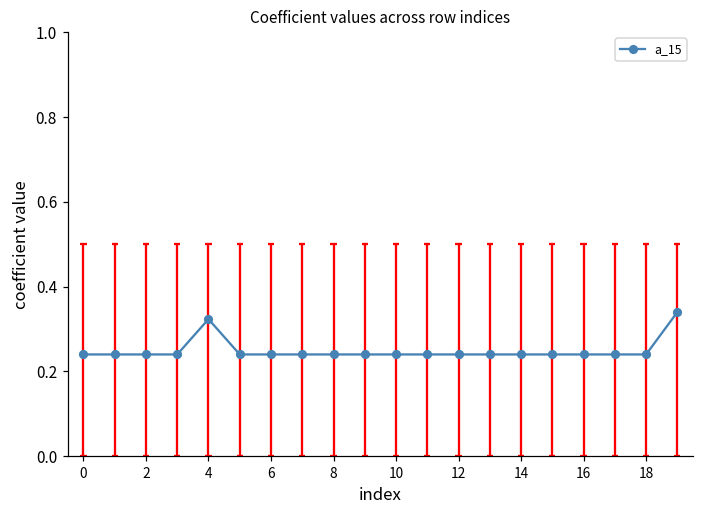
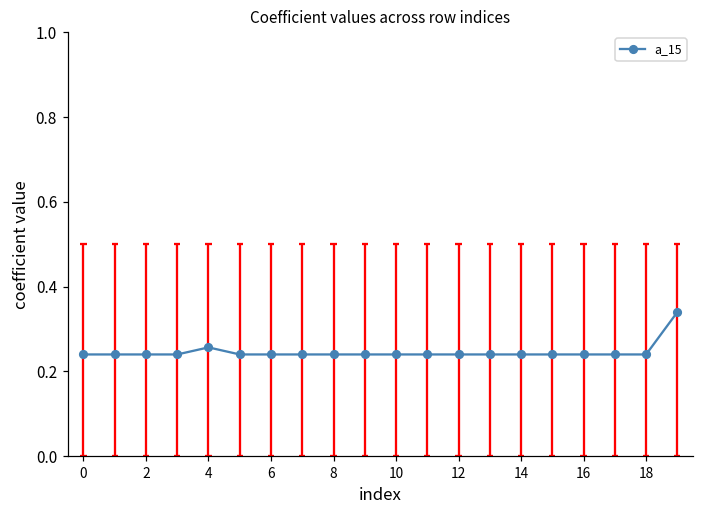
  {
    "0": 0.24,
    "2": 0.24,
-   "4": 0.32,
+   "4": 0.26,
    "6": 0.24,
    "8": 0.24,
    "10": 0.24,
    "12": 0.24,
    "14": 0.24,
    "16": 0.24,
    "18": 0.24
  }
